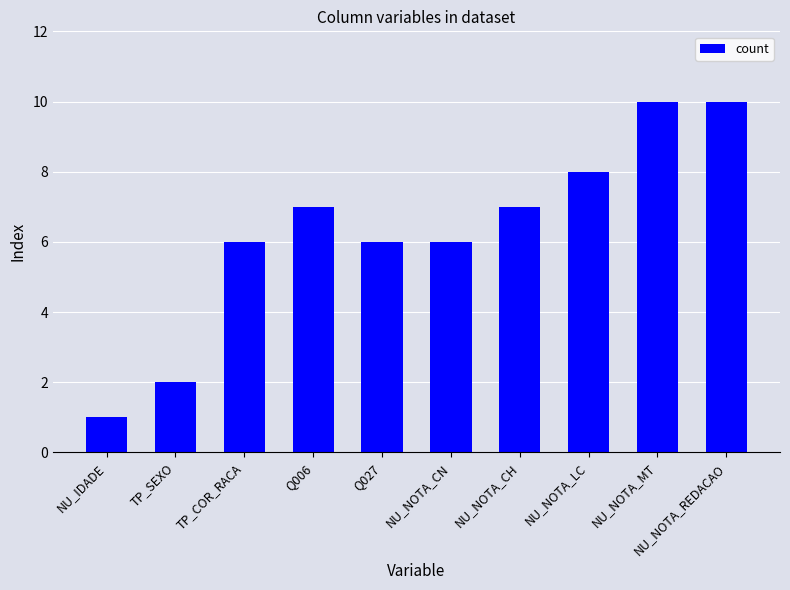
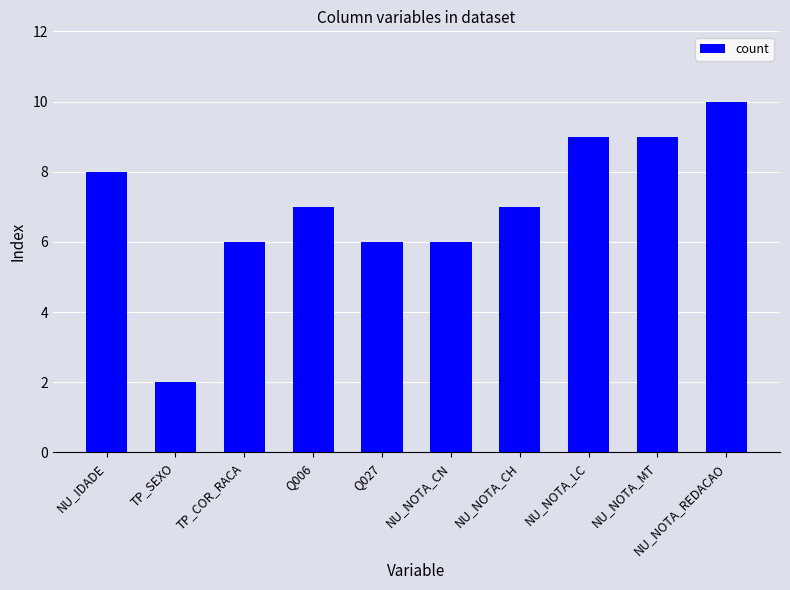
  {
-   "NU_IDADE": 1,
+   "NU_IDADE": 8,
    "TP_SEXO": 2,
    "TP_COR_RACA": 6,
    "Q006": 7,
    "Q027": 6,
    "NU_NOTA_CN": 6,
    "NU_NOTA_CH": 7,
-   "NU_NOTA_LC": 8,
-   "NU_NOTA_MT": 10,
+   "NU_NOTA_LC": 9,
+   "NU_NOTA_MT": 9,
    "NU_NOTA_REDACAO": 10
  }
